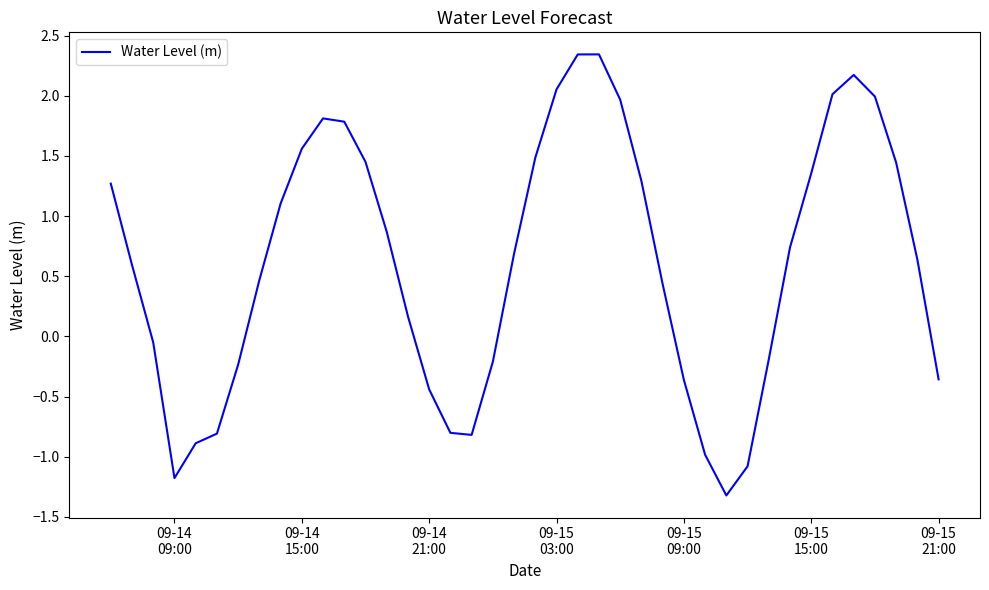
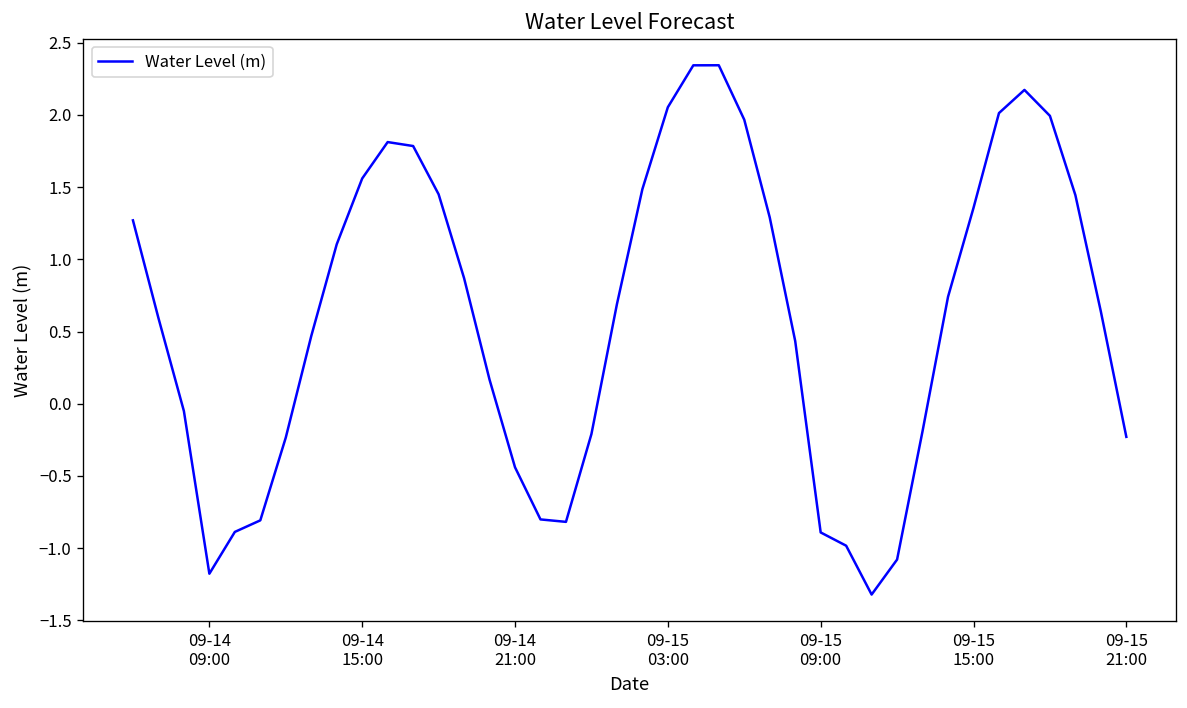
  {
    "09-14 09:00": -1.18,
    "09-14 15:00": 1.56,
    "09-14 21:00": -0.44,
    "09-15 03:00": 2.05,
-   "09-15 09:00": -0.36,
+   "09-15 09:00": -0.89,
    "09-15 15:00": 1.36,
-   "09-15 21:00": -0.36
+   "09-15 21:00": -0.23
  }
